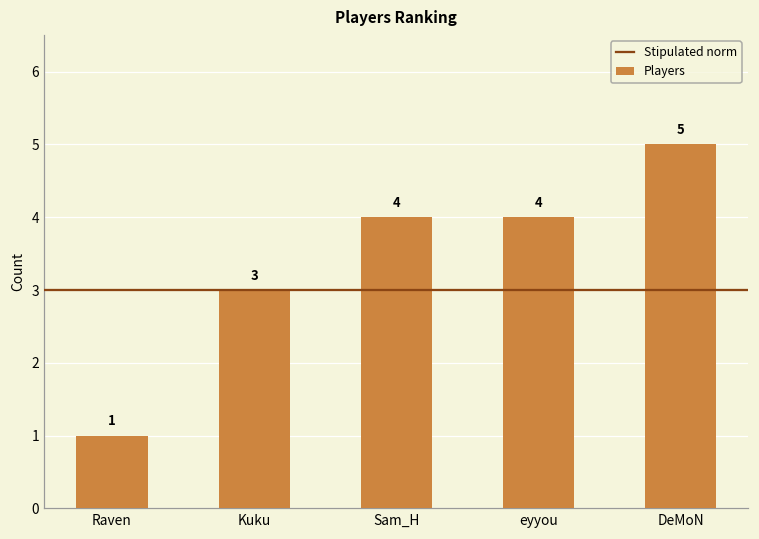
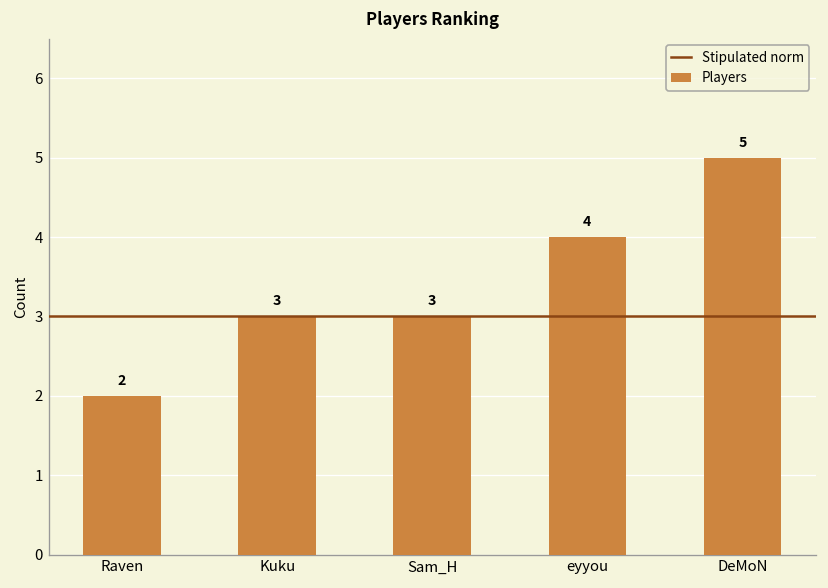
  {
-   "Raven": 1,
+   "Raven": 2,
    "Kuku": 3,
-   "Sam_H": 4,
+   "Sam_H": 3,
    "eyyou": 4,
    "DeMoN": 5
  }
